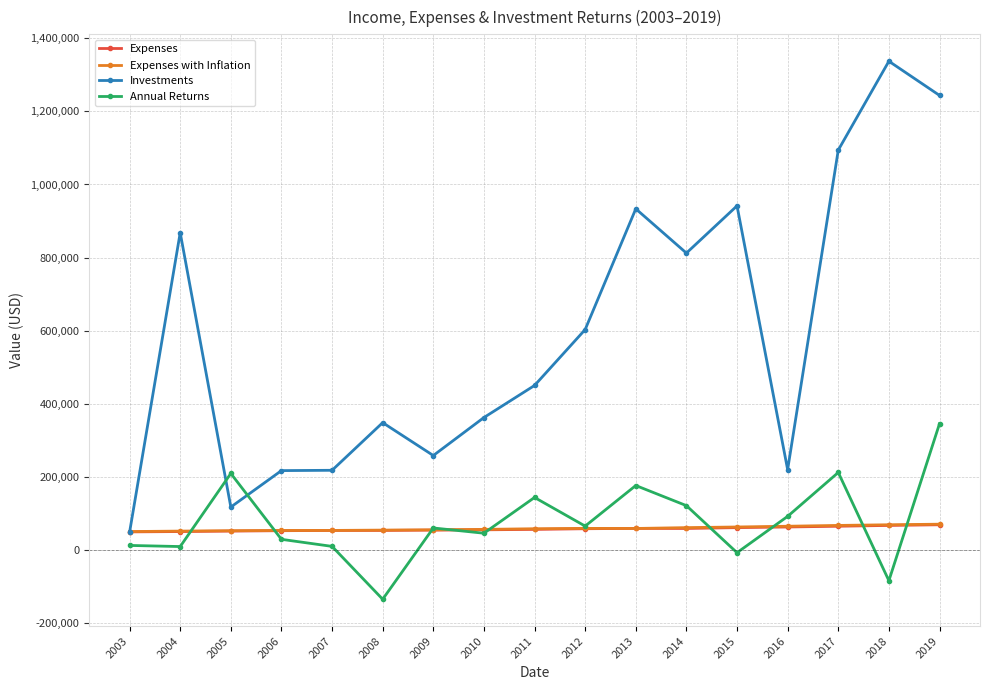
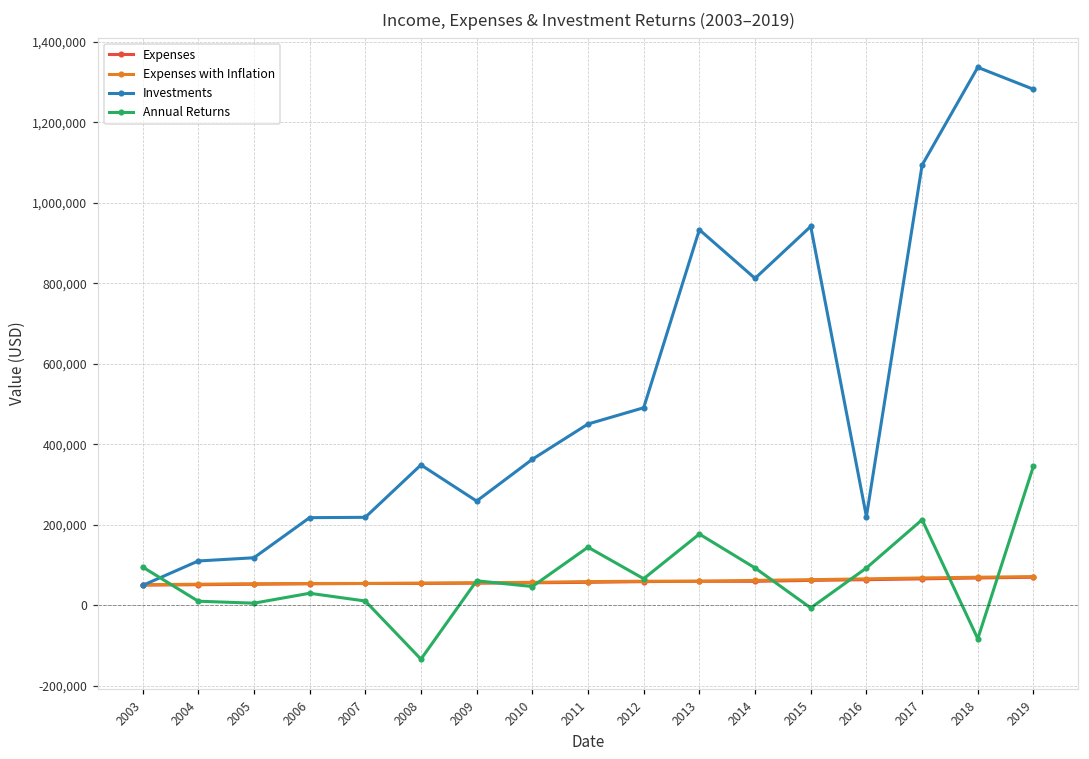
  {
    "Investments": {
-     "2004": "870,000",
+     "2004": "110,000",
      "2005": "120,000",
      "2006": "220,000",
      "2007": "220,000",
      "2008": "350,000",
      "2009": "260,000",
      "2010": "360,000",
      "2011": "450,000",
-     "2012": "600,000",
+     "2012": "490,000",
      "2013": "930,000",
      "2014": "810,000",
      "2015": "940,000",
      "2016": "220,000",
      "2017": "1,090,000",
      "2018": "1,340,000",
-     "2019": "1,240,000"
+     "2019": "1,280,000"
    },
    "Annual Returns": {
-     "2003": "10,000",
+     "2003": "90,000",
      "2004": "10,000",
-     "2005": "210,000",
+     "2005": "0",
      "2006": "30,000",
      "2007": "10,000",
      "2008": "-130,000",
      "2010": "50,000",
      "2011": "140,000",
      "2013": "180,000",
-     "2014": "120,000",
+     "2014": "90,000",
      "2015": "-10,000",
      "2016": "90,000",
      "2017": "210,000",
      "2018": "-80,000",
      "2019": "350,000"
    }
  }
